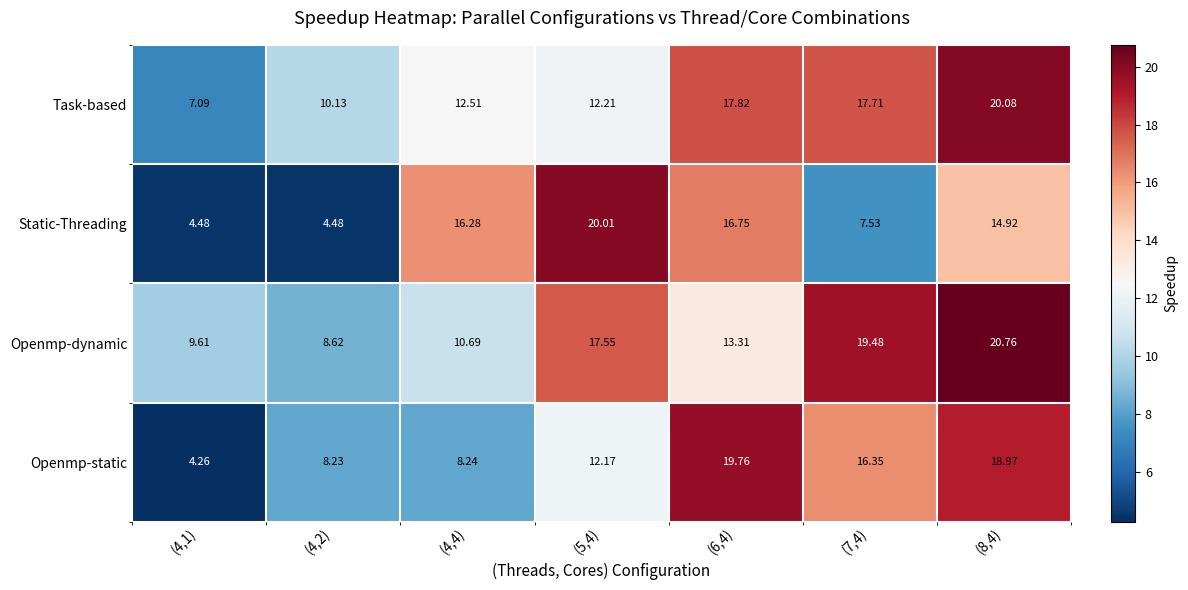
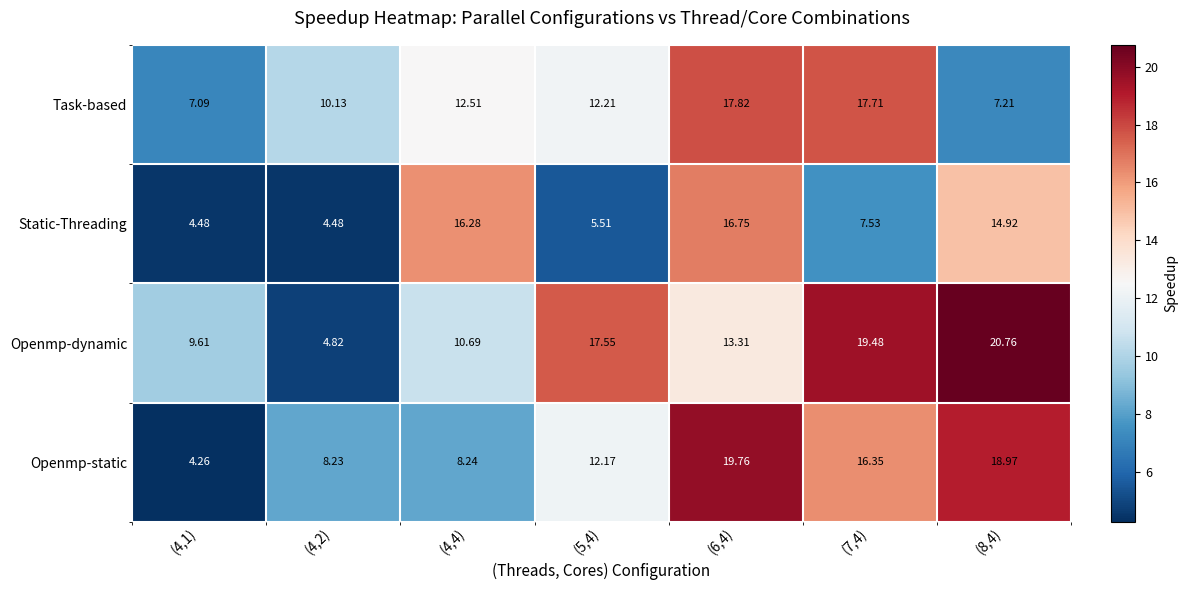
  {
    "Task-based": {
      "(4,1)": 7.09,
      "(4,2)": 10.13,
      "(4,4)": 12.51,
      "(5,4)": 12.21,
      "(6,4)": 17.82,
      "(7,4)": 17.71,
-     "(8,4)": 20.08
+     "(8,4)": 7.21
    },
    "Static-Threading": {
      "(4,1)": 4.48,
      "(4,2)": 4.48,
      "(4,4)": 16.28,
-     "(5,4)": 20.01,
+     "(5,4)": 5.51,
      "(6,4)": 16.75,
      "(7,4)": 7.53,
      "(8,4)": 14.92
    },
    "Openmp-dynamic": {
      "(4,1)": 9.61,
-     "(4,2)": 8.62,
+     "(4,2)": 4.82,
      "(4,4)": 10.69,
      "(5,4)": 17.55,
      "(6,4)": 13.31,
      "(7,4)": 19.48,
      "(8,4)": 20.76
    },
    "Openmp-static": {
      "(4,1)": 4.26,
      "(4,2)": 8.23,
      "(4,4)": 8.24,
      "(5,4)": 12.17,
      "(6,4)": 19.76,
      "(7,4)": 16.35,
      "(8,4)": 18.97
    }
  }
